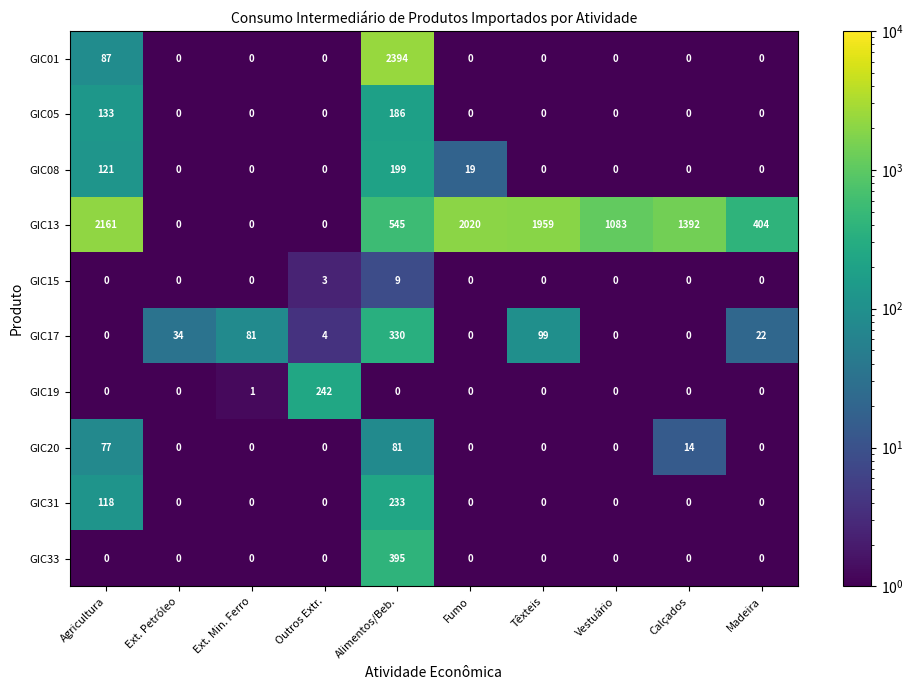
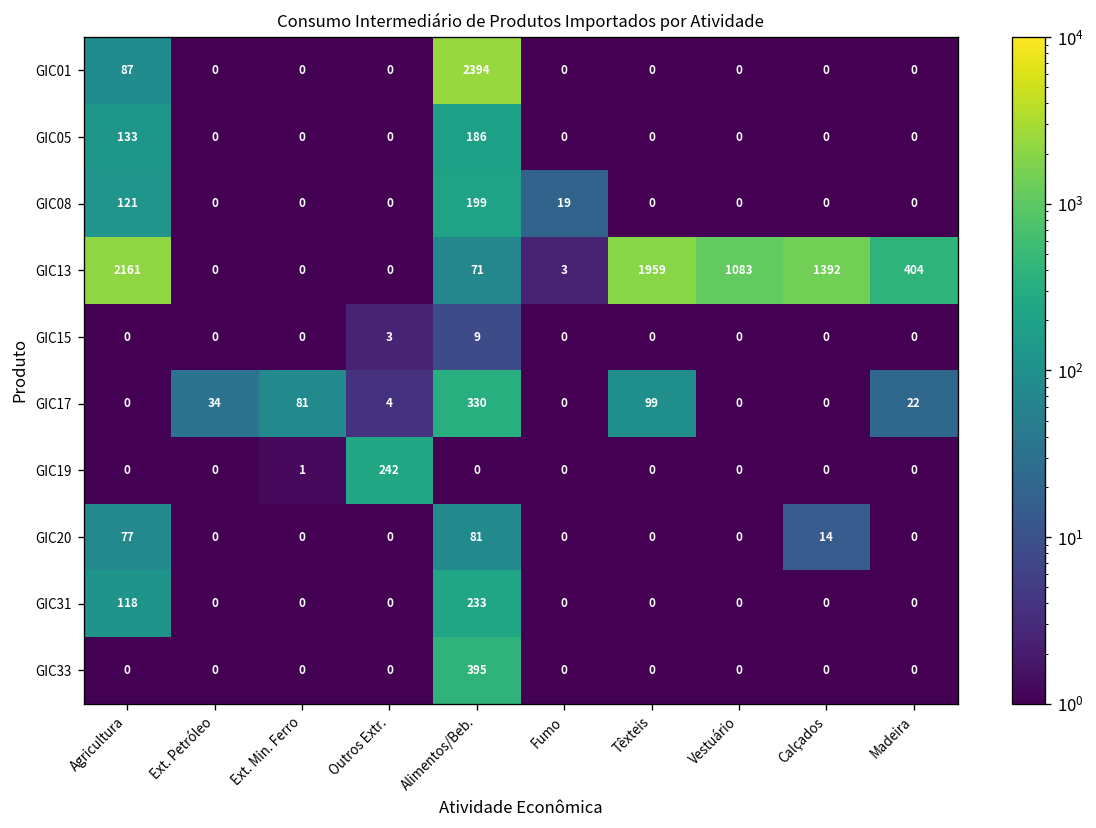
  {
    "GIC01": {
      "Agricultura": 87,
      "Ext. Petróleo": 0,
      "Ext. Min. Ferro": 0,
      "Outros Extr.": 0,
      "Alimentos/Beb.": 2394,
      "Fumo": 0,
      "Têxteis": 0,
      "Vestuário": 0,
      "Calçados": 0,
      "Madeira": 0
    },
    "GIC05": {
      "Agricultura": 133,
      "Ext. Petróleo": 0,
      "Ext. Min. Ferro": 0,
      "Outros Extr.": 0,
      "Alimentos/Beb.": 186,
      "Fumo": 0,
      "Têxteis": 0,
      "Vestuário": 0,
      "Calçados": 0,
      "Madeira": 0
    },
    "GIC08": {
      "Agricultura": 121,
      "Ext. Petróleo": 0,
      "Ext. Min. Ferro": 0,
      "Outros Extr.": 0,
      "Alimentos/Beb.": 199,
      "Fumo": 19,
      "Têxteis": 0,
      "Vestuário": 0,
      "Calçados": 0,
      "Madeira": 0
    },
    "GIC13": {
      "Agricultura": 2161,
      "Ext. Petróleo": 0,
      "Ext. Min. Ferro": 0,
      "Outros Extr.": 0,
-     "Alimentos/Beb.": 545,
-     "Fumo": 2020,
+     "Alimentos/Beb.": 71,
+     "Fumo": 3,
      "Têxteis": 1959,
      "Vestuário": 1083,
      "Calçados": 1392,
      "Madeira": 404
    },
    "GIC15": {
      "Agricultura": 0,
      "Ext. Petróleo": 0,
      "Ext. Min. Ferro": 0,
      "Outros Extr.": 3,
      "Alimentos/Beb.": 9,
      "Fumo": 0,
      "Têxteis": 0,
      "Vestuário": 0,
      "Calçados": 0,
      "Madeira": 0
    },
    "GIC17": {
      "Agricultura": 0,
      "Ext. Petróleo": 34,
      "Ext. Min. Ferro": 81,
      "Outros Extr.": 4,
      "Alimentos/Beb.": 330,
      "Fumo": 0,
      "Têxteis": 99,
      "Vestuário": 0,
      "Calçados": 0,
      "Madeira": 22
    },
    "GIC19": {
      "Agricultura": 0,
      "Ext. Petróleo": 0,
      "Ext. Min. Ferro": 1,
      "Outros Extr.": 242,
      "Alimentos/Beb.": 0,
      "Fumo": 0,
      "Têxteis": 0,
      "Vestuário": 0,
      "Calçados": 0,
      "Madeira": 0
    },
    "GIC20": {
      "Agricultura": 77,
      "Ext. Petróleo": 0,
      "Ext. Min. Ferro": 0,
      "Outros Extr.": 0,
      "Alimentos/Beb.": 81,
      "Fumo": 0,
      "Têxteis": 0,
      "Vestuário": 0,
      "Calçados": 14,
      "Madeira": 0
    },
    "GIC31": {
      "Agricultura": 118,
      "Ext. Petróleo": 0,
      "Ext. Min. Ferro": 0,
      "Outros Extr.": 0,
      "Alimentos/Beb.": 233,
      "Fumo": 0,
      "Têxteis": 0,
      "Vestuário": 0,
      "Calçados": 0,
      "Madeira": 0
    },
    "GIC33": {
      "Agricultura": 0,
      "Ext. Petróleo": 0,
      "Ext. Min. Ferro": 0,
      "Outros Extr.": 0,
      "Alimentos/Beb.": 395,
      "Fumo": 0,
      "Têxteis": 0,
      "Vestuário": 0,
      "Calçados": 0,
      "Madeira": 0
    }
  }
